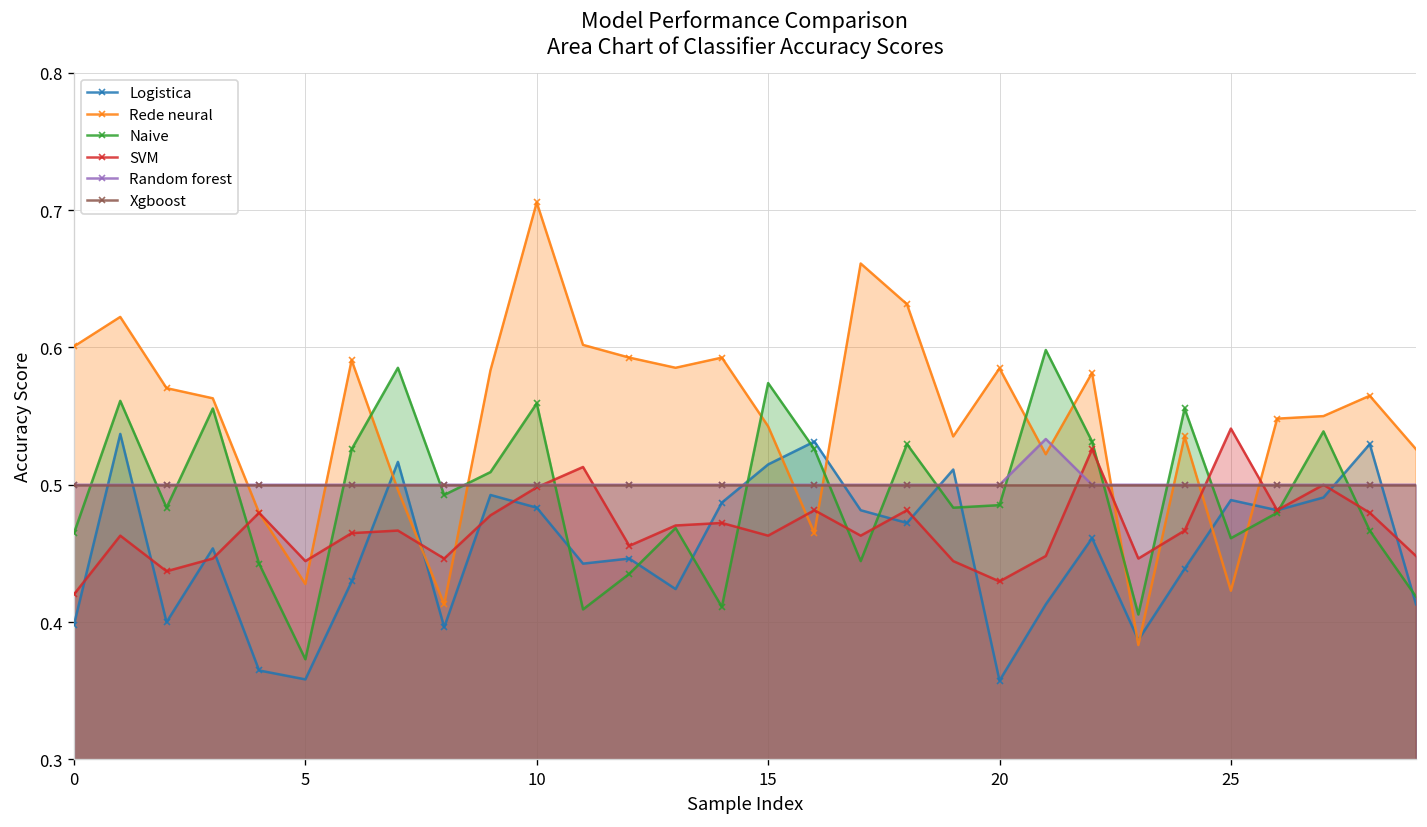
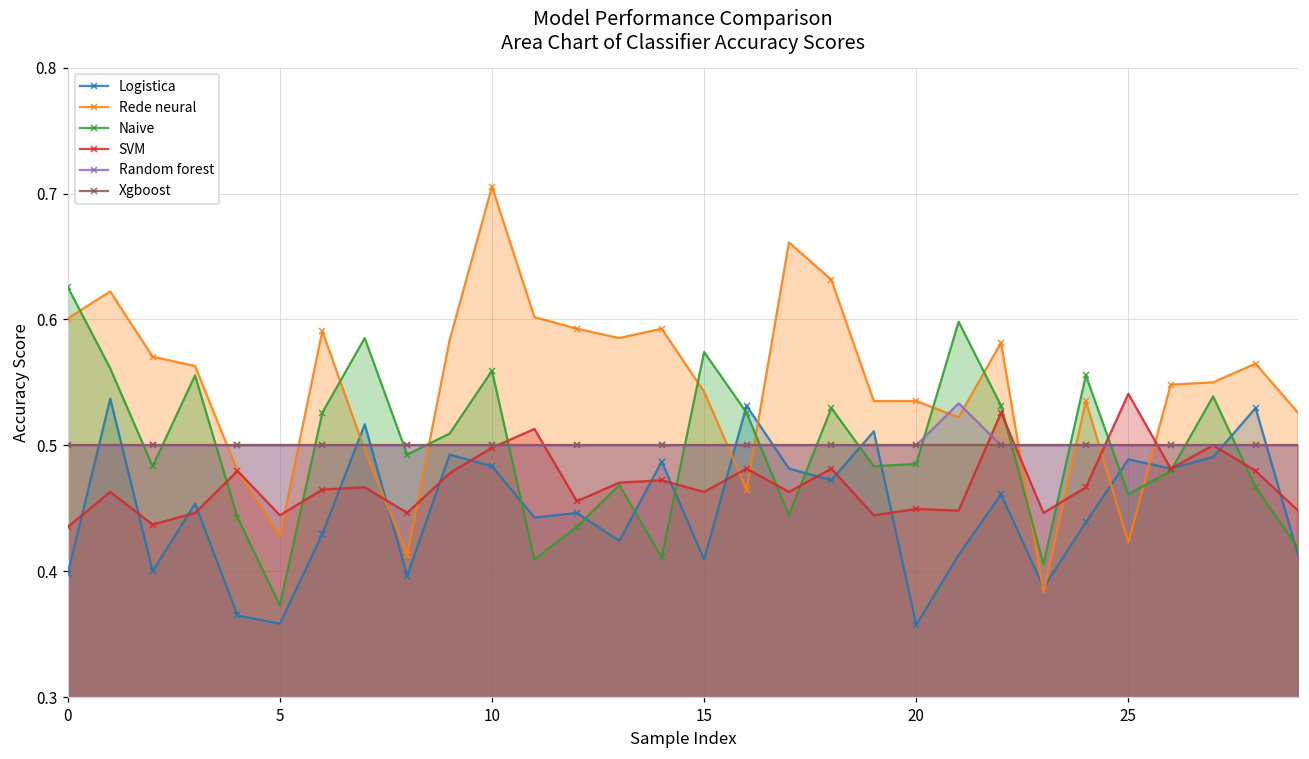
  {
    "Logistica": {
      "0": 0.398,
      "5": 0.358,
      "10": 0.483,
-     "15": 0.515,
+     "15": 0.409,
      "20": 0.357,
      "25": 0.489
    },
    "Rede neural": {
      "0": 0.601,
      "5": 0.428,
      "10": 0.706,
      "15": 0.543,
-     "20": 0.585,
+     "20": 0.535,
      "25": 0.423
    },
    "Naive": {
-     "0": 0.465,
+     "0": 0.626,
      "5": 0.373,
      "10": 0.559,
      "15": 0.574,
      "20": 0.485,
      "25": 0.461
    },
    "SVM": {
-     "0": 0.420,
+     "0": 0.435,
      "5": 0.444,
      "15": 0.463,
-     "20": 0.430,
+     "20": 0.449,
      "25": 0.541
    }
  }
